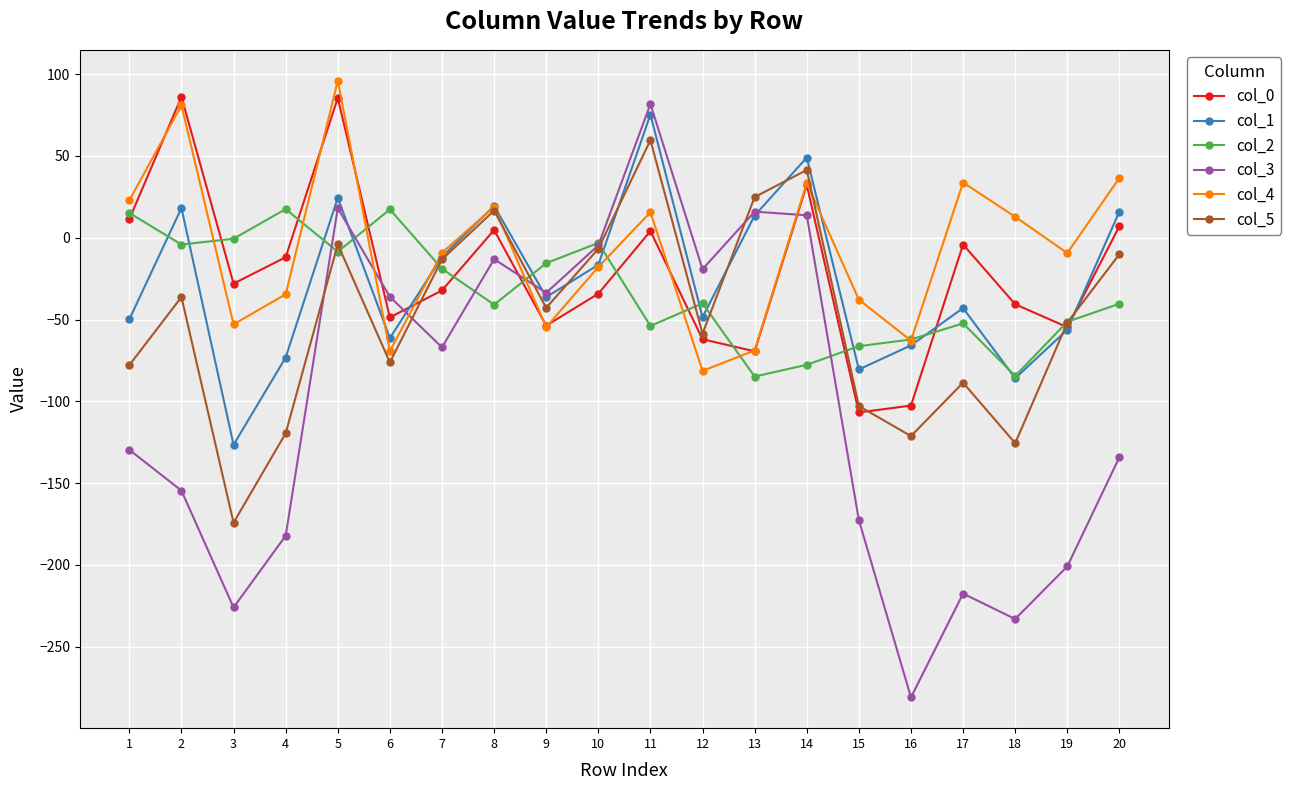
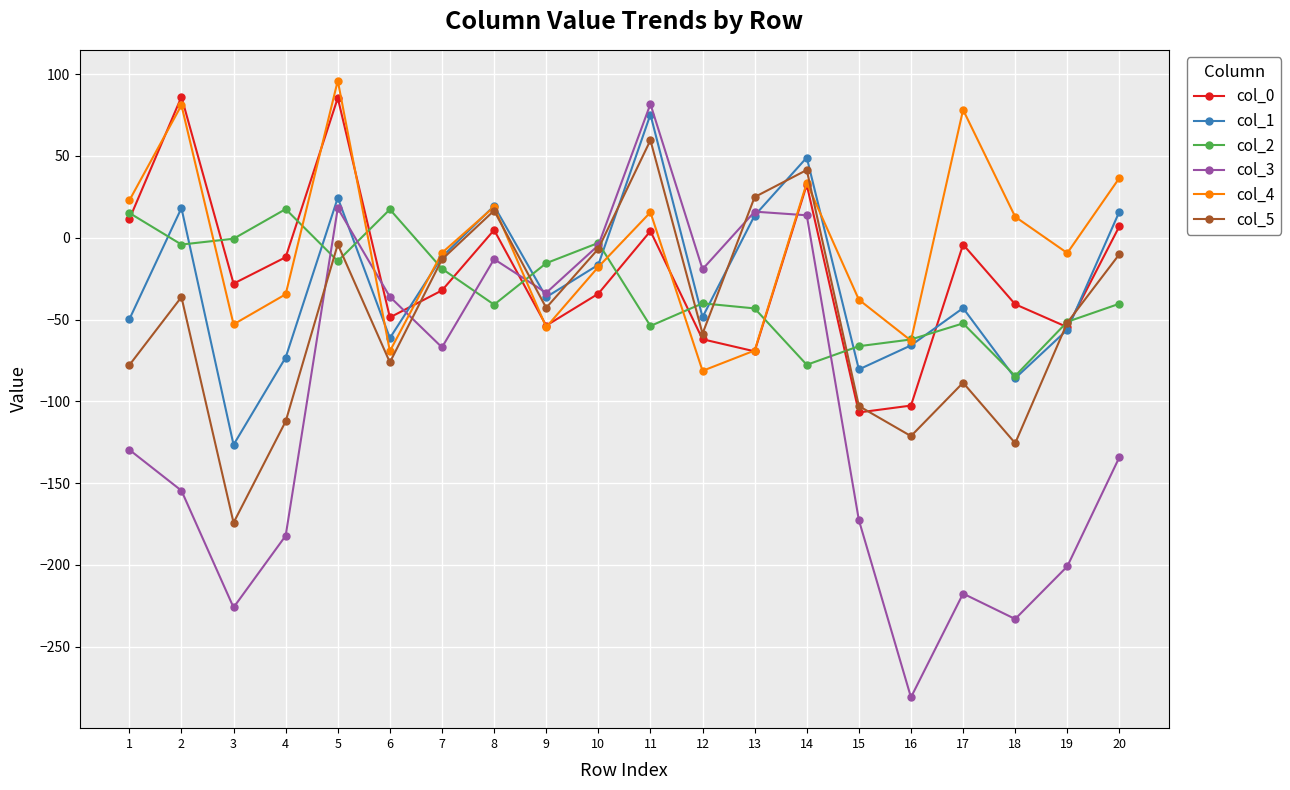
  {
    "col_0": {
      "1": 11,
      "2": 86,
      "3": -28,
      "4": -12,
      "5": 85,
      "6": -49,
      "7": -32,
      "8": 5,
      "10": -34,
      "11": 4,
      "12": -62,
      "15": -107,
      "16": -103,
      "17": -4,
      "18": -41,
      "19": -55,
      "20": 7
    },
    "col_1": {
      "1": -50,
      "2": 18,
      "3": -127,
      "4": -73,
      "5": 24,
      "6": -61,
      "9": -36,
      "11": 75,
      "12": -49,
      "13": 14,
      "14": 49,
      "15": -81,
      "16": -66,
      "17": -43,
      "19": -56,
      "20": 16
    },
    "col_2": {
      "1": 15,
      "2": -4,
      "3": -1,
      "4": 18,
-     "5": -9,
+     "5": -14,
      "6": 17,
      "7": -19,
      "8": -41,
      "9": -16,
      "11": -54,
      "12": -40,
-     "13": -85,
+     "13": -43,
      "14": -78,
      "15": -66,
      "17": -52,
      "20": -40
    },
    "col_3": {
      "1": -130,
      "2": -155,
      "3": -226,
      "4": -182,
      "5": 18,
      "6": -36,
      "7": -67,
      "8": -13,
      "9": -34,
      "11": 82,
      "12": -19,
      "13": 16,
      "14": 14,
      "15": -173,
      "16": -281,
      "17": -218,
      "18": -233,
      "19": -201,
      "20": -134
    },
    "col_4": {
      "1": 23,
      "2": 81,
      "3": -53,
      "4": -35,
      "5": 96,
      "6": -69,
      "7": -9,
      "11": 16,
      "12": -81,
      "15": -38,
-     "17": 34,
+     "17": 78,
      "18": 13,
      "19": -9,
      "20": 37
    },
    "col_5": {
      "1": -78,
      "2": -36,
      "3": -174,
-     "4": -120,
+     "4": -112,
      "5": -4,
      "6": -76,
      "8": 17,
      "9": -43,
      "10": -7,
      "11": 60,
      "12": -59,
      "13": 25,
      "14": 41,
      "15": -103,
      "16": -121,
      "17": -89,
      "18": -126,
      "20": -10
    }
  }
